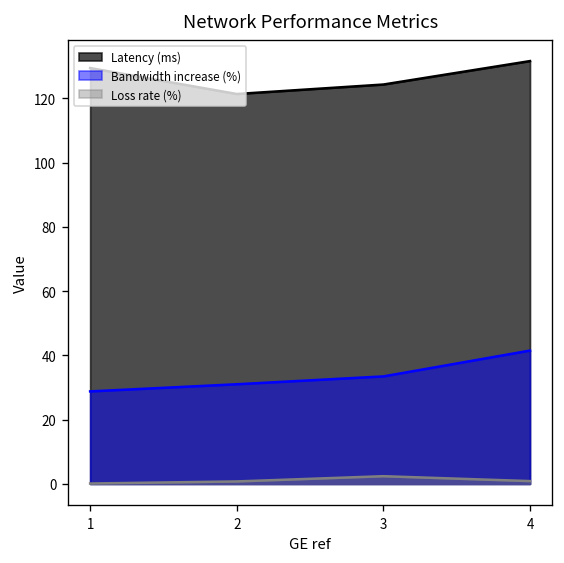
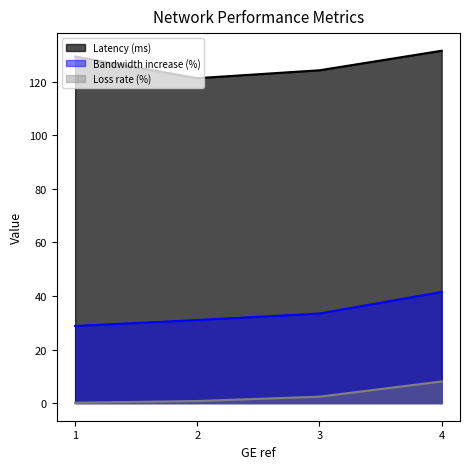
  {
    "Latency (ms)": {
      "3": 124,
      "4": 132
    },
    "Bandwidth increase (%)": {
      "1": 29,
      "2": 31,
      "3": 33,
      "4": 41
    },
    "Loss rate (%)": {
      "1": 0,
      "2": 1,
      "3": 2,
-     "4": 1
+     "4": 8
    }
  }
